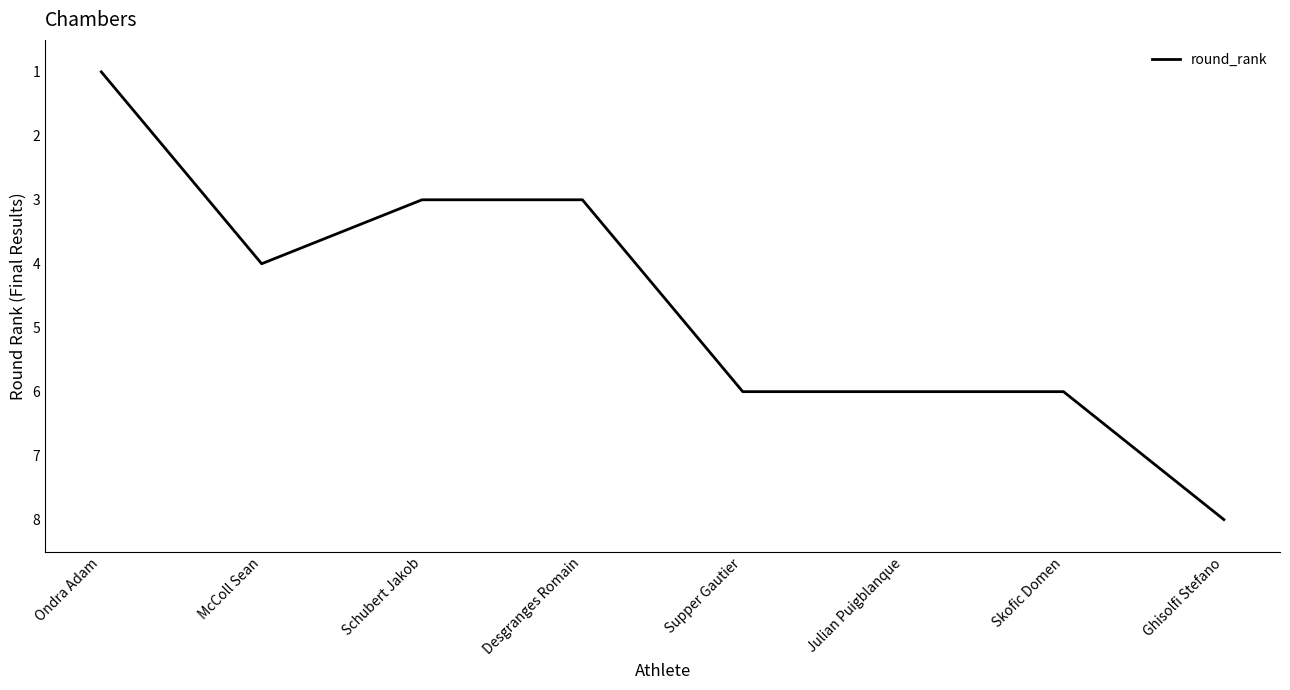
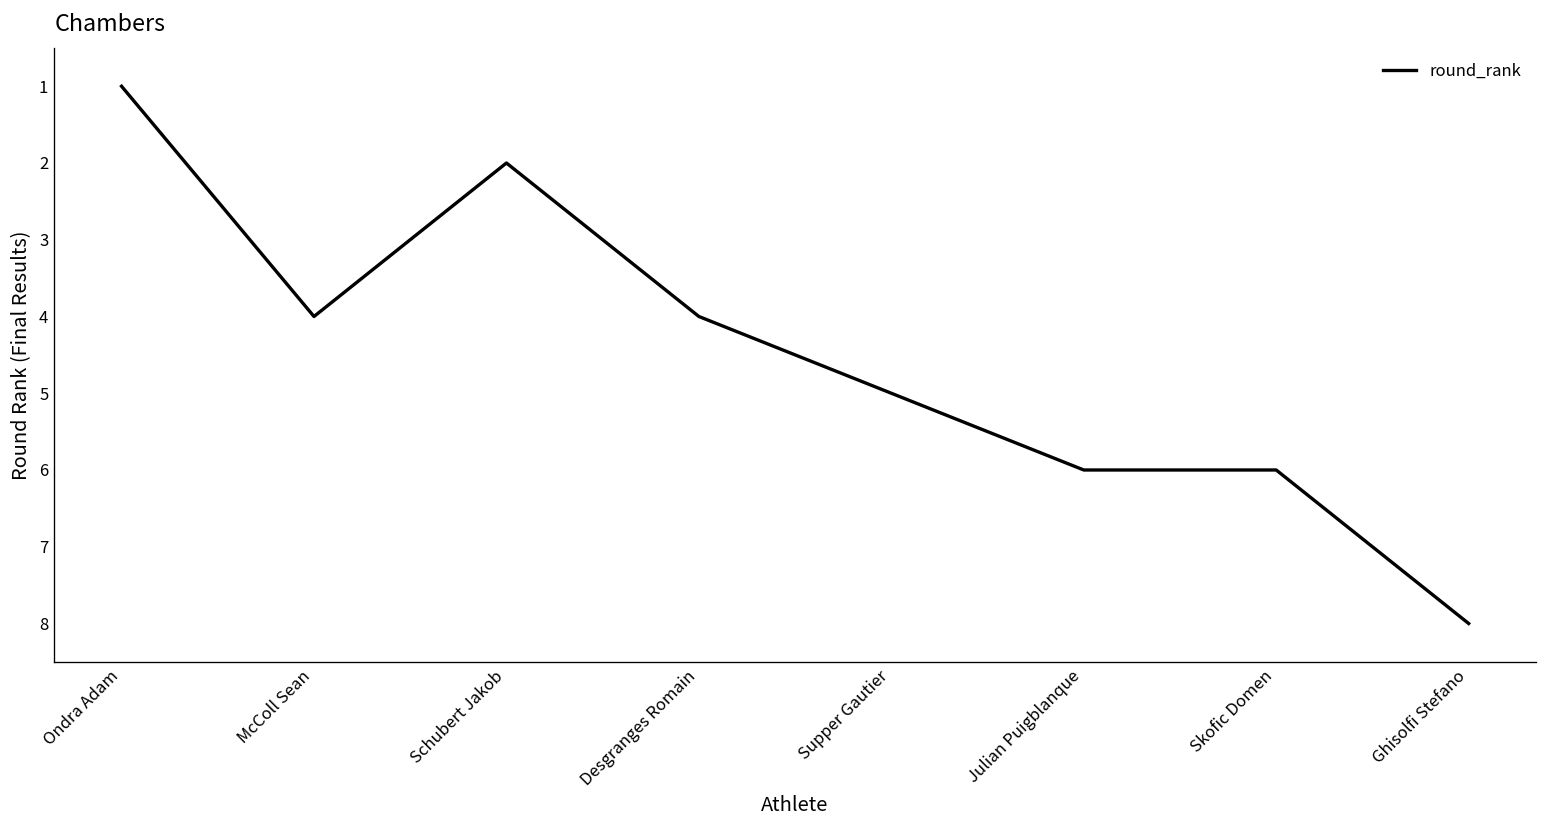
  {
    "Ondra Adam": 1,
    "McColl Sean": 4,
-   "Schubert Jakob": 3,
-   "Desgranges Romain": 3,
-   "Supper Gautier": 6,
+   "Schubert Jakob": 2,
+   "Desgranges Romain": 4,
+   "Supper Gautier": 5,
    "Julian Puigblanque": 6,
    "Skofic Domen": 6,
    "Ghisolfi Stefano": 8
  }
